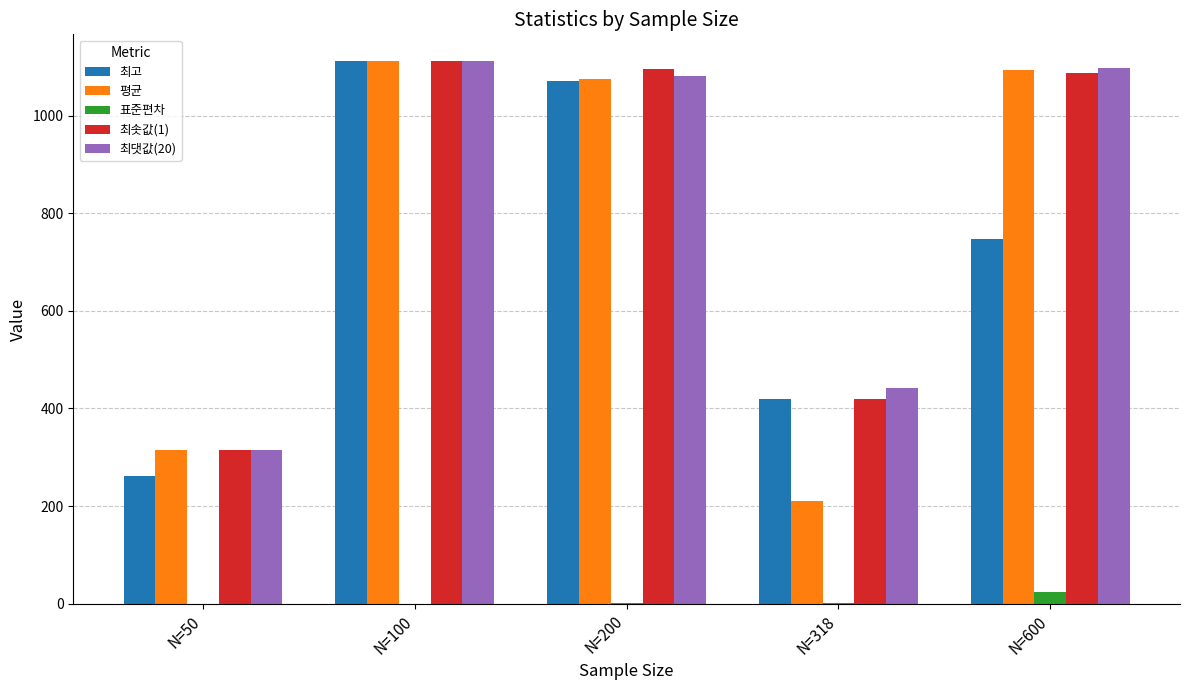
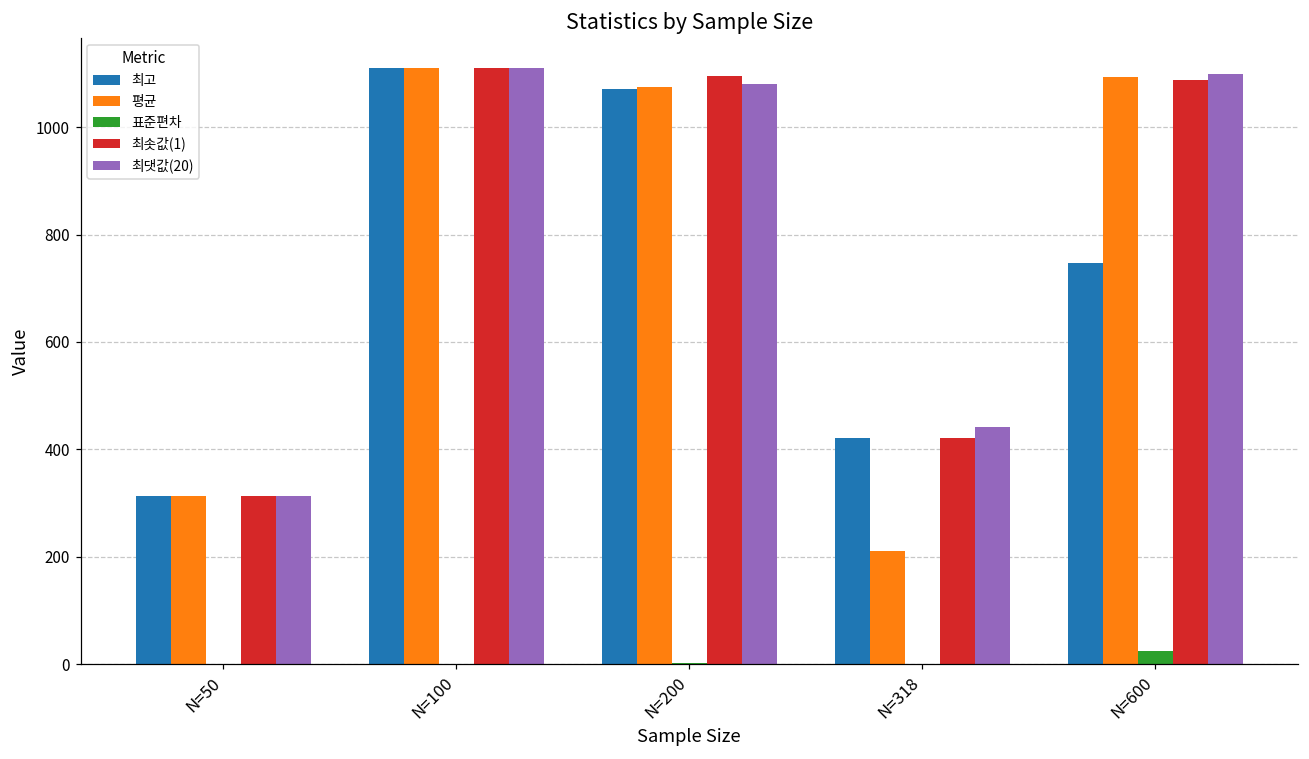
  {
    "최고": {
-     "N=50": 260,
+     "N=50": 310,
      "N=100": 1110,
      "N=200": 1070,
      "N=318": 420,
      "N=600": 750
    },
    "평균": {
      "N=50": 310,
      "N=100": 1110,
      "N=200": 1070,
      "N=318": 210,
      "N=600": 1090
    },
    "표준편차": {
      "N=50": 0,
      "N=100": 0,
      "N=600": 20
    },
    "최솟값(1)": {
      "N=50": 310,
      "N=100": 1110,
      "N=200": 1090,
      "N=318": 420,
      "N=600": 1090
    },
    "최댓값(20)": {
      "N=50": 310,
      "N=100": 1110,
      "N=200": 1080,
      "N=318": 440,
      "N=600": 1100
    }
  }
